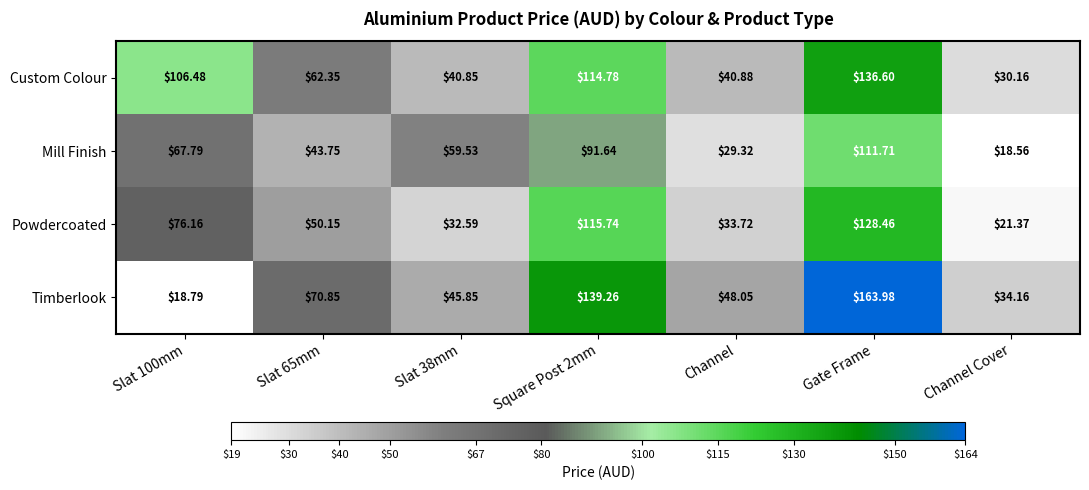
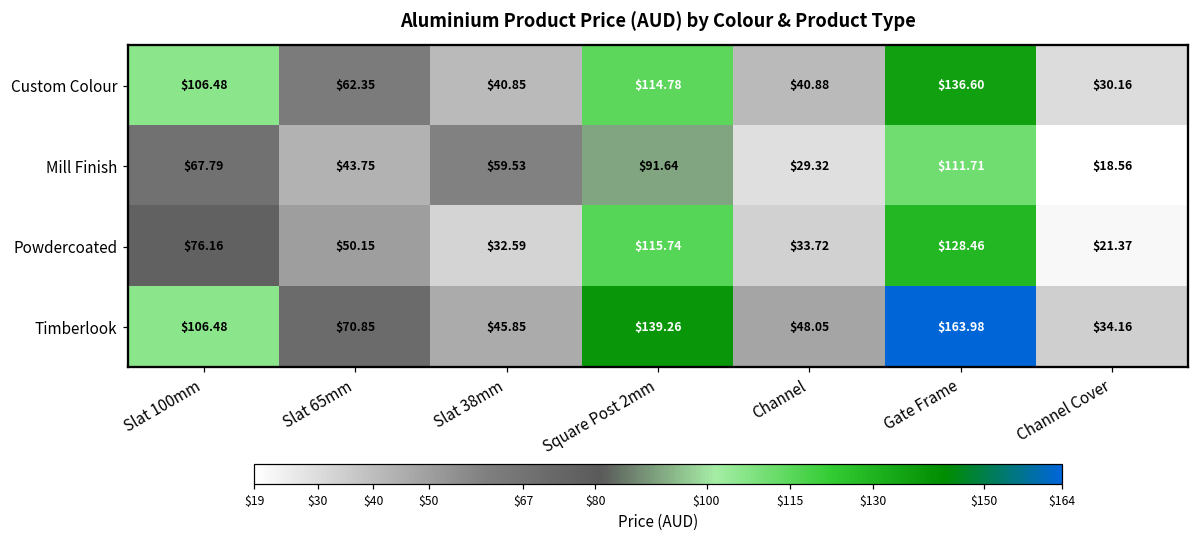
  {
    "Custom Colour": {
      "Slat 100mm": "$106.48",
      "Slat 65mm": "$62.35",
      "Slat 38mm": "$40.85",
      "Square Post 2mm": "$114.78",
      "Channel": "$40.88",
      "Gate Frame": "$136.60",
      "Channel Cover": "$30.16"
    },
    "Mill Finish": {
      "Slat 100mm": "$67.79",
      "Slat 65mm": "$43.75",
      "Slat 38mm": "$59.53",
      "Square Post 2mm": "$91.64",
      "Channel": "$29.32",
      "Gate Frame": "$111.71",
      "Channel Cover": "$18.56"
    },
    "Powdercoated": {
      "Slat 100mm": "$76.16",
      "Slat 65mm": "$50.15",
      "Slat 38mm": "$32.59",
      "Square Post 2mm": "$115.74",
      "Channel": "$33.72",
      "Gate Frame": "$128.46",
      "Channel Cover": "$21.37"
    },
    "Timberlook": {
-     "Slat 100mm": "$18.79",
+     "Slat 100mm": "$106.48",
      "Slat 65mm": "$70.85",
      "Slat 38mm": "$45.85",
      "Square Post 2mm": "$139.26",
      "Channel": "$48.05",
      "Gate Frame": "$163.98",
      "Channel Cover": "$34.16"
    }
  }
